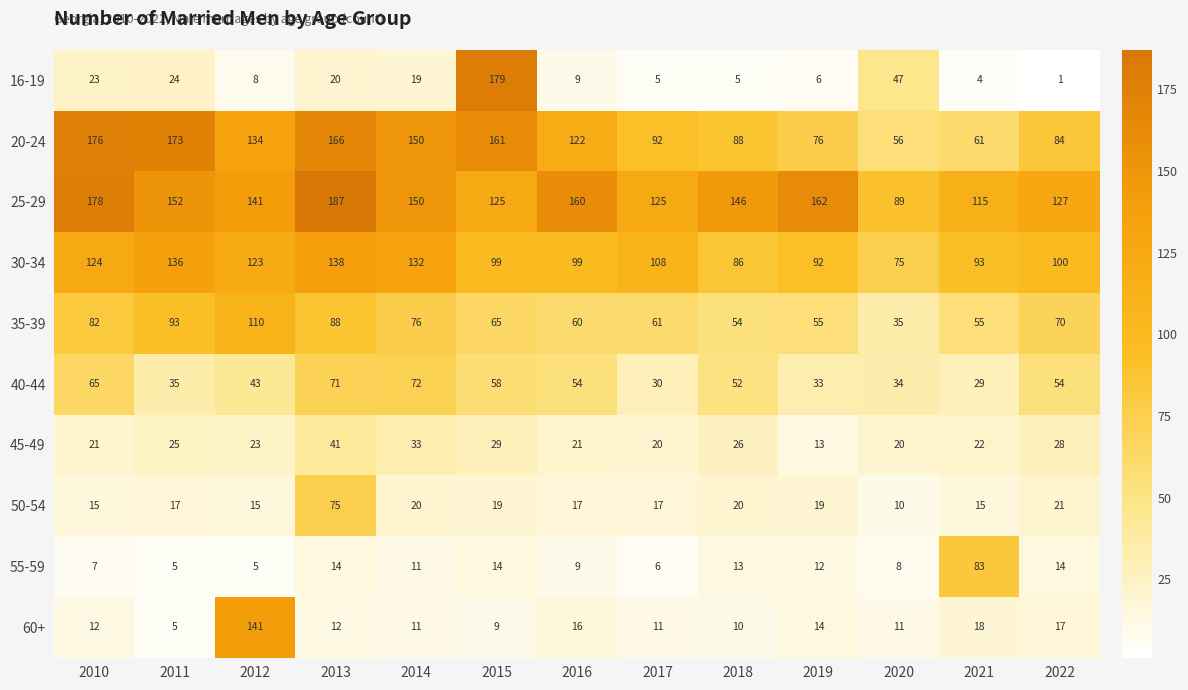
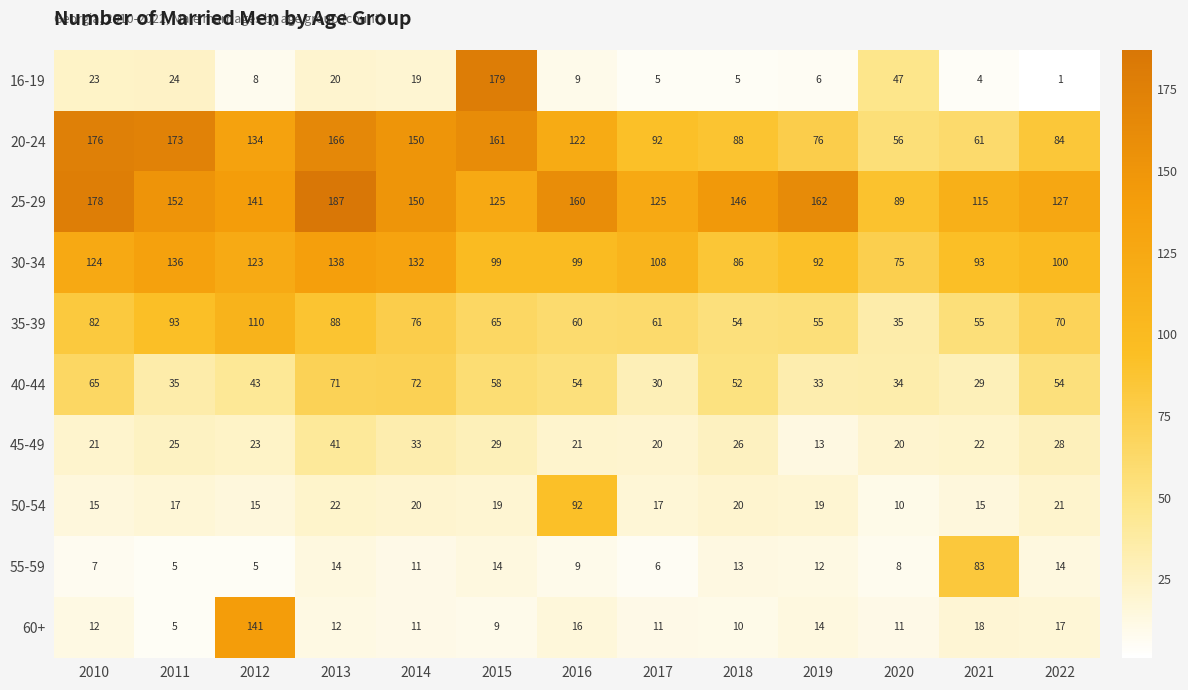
  {
    "16-19": {
      "2010": 23,
      "2011": 24,
      "2012": 8,
      "2013": 20,
      "2014": 19,
      "2015": 179,
      "2016": 9,
      "2017": 5,
      "2018": 5,
      "2019": 6,
      "2020": 47,
      "2021": 4,
      "2022": 1
    },
    "20-24": {
      "2010": 176,
      "2011": 173,
      "2012": 134,
      "2013": 166,
      "2014": 150,
      "2015": 161,
      "2016": 122,
      "2017": 92,
      "2018": 88,
      "2019": 76,
      "2020": 56,
      "2021": 61,
      "2022": 84
    },
    "25-29": {
      "2010": 178,
      "2011": 152,
      "2012": 141,
      "2013": 187,
      "2014": 150,
      "2015": 125,
      "2016": 160,
      "2017": 125,
      "2018": 146,
      "2019": 162,
      "2020": 89,
      "2021": 115,
      "2022": 127
    },
    "30-34": {
      "2010": 124,
      "2011": 136,
      "2012": 123,
      "2013": 138,
      "2014": 132,
      "2015": 99,
      "2016": 99,
      "2017": 108,
      "2018": 86,
      "2019": 92,
      "2020": 75,
      "2021": 93,
      "2022": 100
    },
    "35-39": {
      "2010": 82,
      "2011": 93,
      "2012": 110,
      "2013": 88,
      "2014": 76,
      "2015": 65,
      "2016": 60,
      "2017": 61,
      "2018": 54,
      "2019": 55,
      "2020": 35,
      "2021": 55,
      "2022": 70
    },
    "40-44": {
      "2010": 65,
      "2011": 35,
      "2012": 43,
      "2013": 71,
      "2014": 72,
      "2015": 58,
      "2016": 54,
      "2017": 30,
      "2018": 52,
      "2019": 33,
      "2020": 34,
      "2021": 29,
      "2022": 54
    },
    "45-49": {
      "2010": 21,
      "2011": 25,
      "2012": 23,
      "2013": 41,
      "2014": 33,
      "2015": 29,
      "2016": 21,
      "2017": 20,
      "2018": 26,
      "2019": 13,
      "2020": 20,
      "2021": 22,
      "2022": 28
    },
    "50-54": {
      "2010": 15,
      "2011": 17,
      "2012": 15,
-     "2013": 75,
+     "2013": 22,
      "2014": 20,
      "2015": 19,
-     "2016": 17,
+     "2016": 92,
      "2017": 17,
      "2018": 20,
      "2019": 19,
      "2020": 10,
      "2021": 15,
      "2022": 21
    },
    "55-59": {
      "2010": 7,
      "2011": 5,
      "2012": 5,
      "2013": 14,
      "2014": 11,
      "2015": 14,
      "2016": 9,
      "2017": 6,
      "2018": 13,
      "2019": 12,
      "2020": 8,
      "2021": 83,
      "2022": 14
    },
    "60+": {
      "2010": 12,
      "2011": 5,
      "2012": 141,
      "2013": 12,
      "2014": 11,
      "2015": 9,
      "2016": 16,
      "2017": 11,
      "2018": 10,
      "2019": 14,
      "2020": 11,
      "2021": 18,
      "2022": 17
    }
  }
